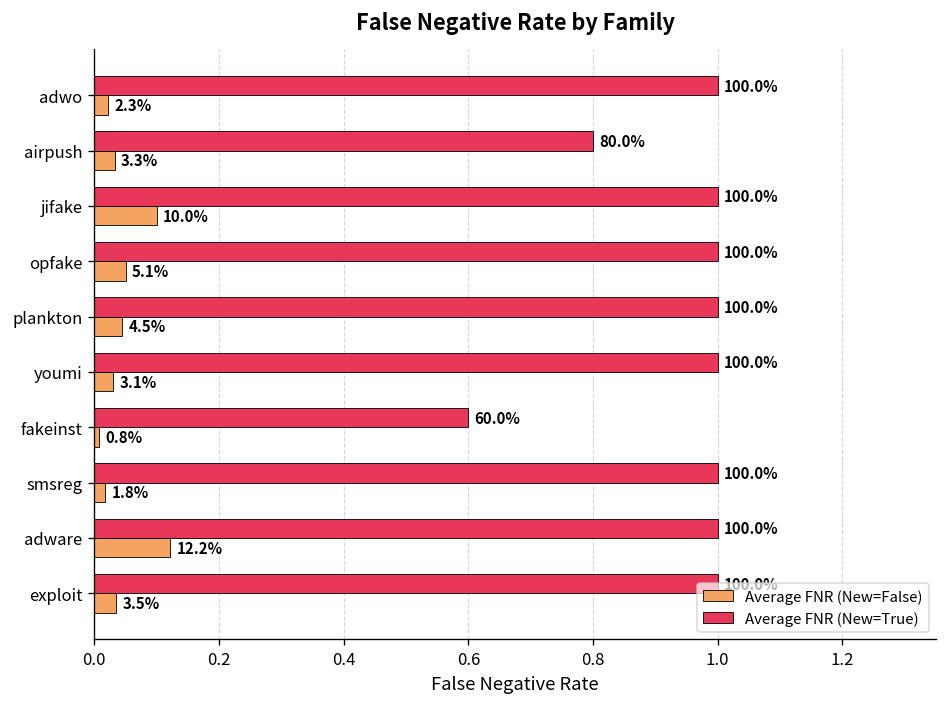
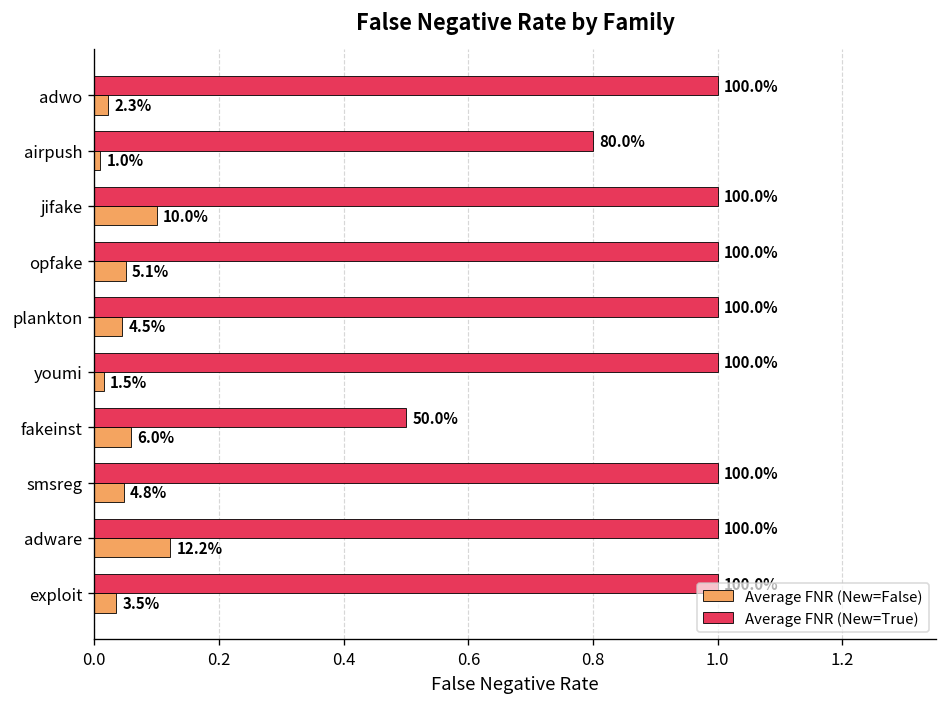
  {
    "Average FNR (New=False)": {
      "adwo": "2.3%",
-     "airpush": "3.3%",
+     "airpush": "1.0%",
      "jifake": "10.0%",
      "opfake": "5.1%",
      "plankton": "4.5%",
-     "youmi": "3.1%",
-     "fakeinst": "0.8%",
-     "smsreg": "1.8%",
+     "youmi": "1.5%",
+     "fakeinst": "6.0%",
+     "smsreg": "4.8%",
      "adware": "12.2%",
      "exploit": "3.5%"
    },
    "Average FNR (New=True)": {
      "adwo": "100.0%",
      "airpush": "80.0%",
      "jifake": "100.0%",
      "opfake": "100.0%",
      "plankton": "100.0%",
      "youmi": "100.0%",
-     "fakeinst": "60.0%",
+     "fakeinst": "50.0%",
      "smsreg": "100.0%",
      "adware": "100.0%"
    }
  }
